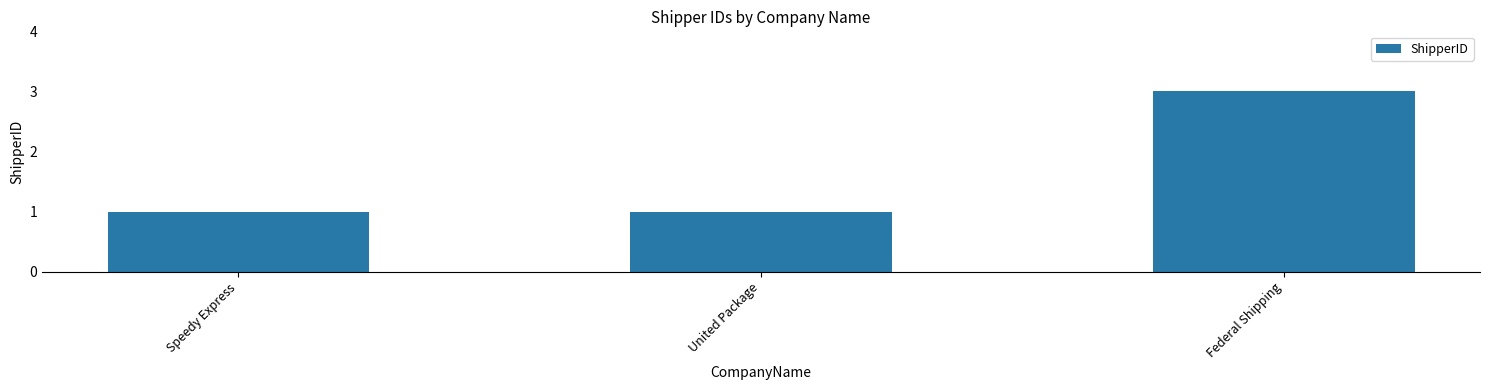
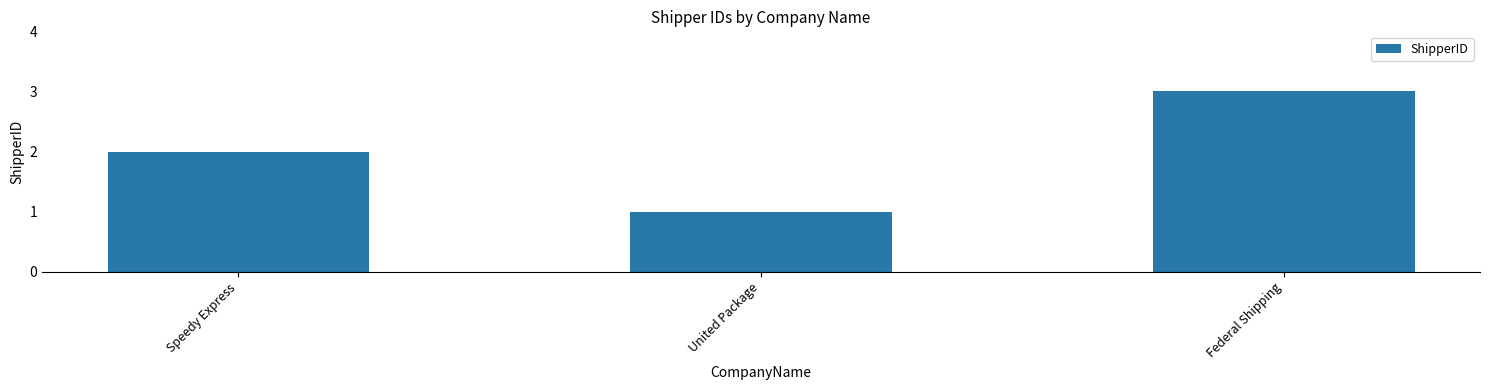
  {
-   "Speedy Express": 1,
+   "Speedy Express": 2,
    "United Package": 1,
    "Federal Shipping": 3
  }
